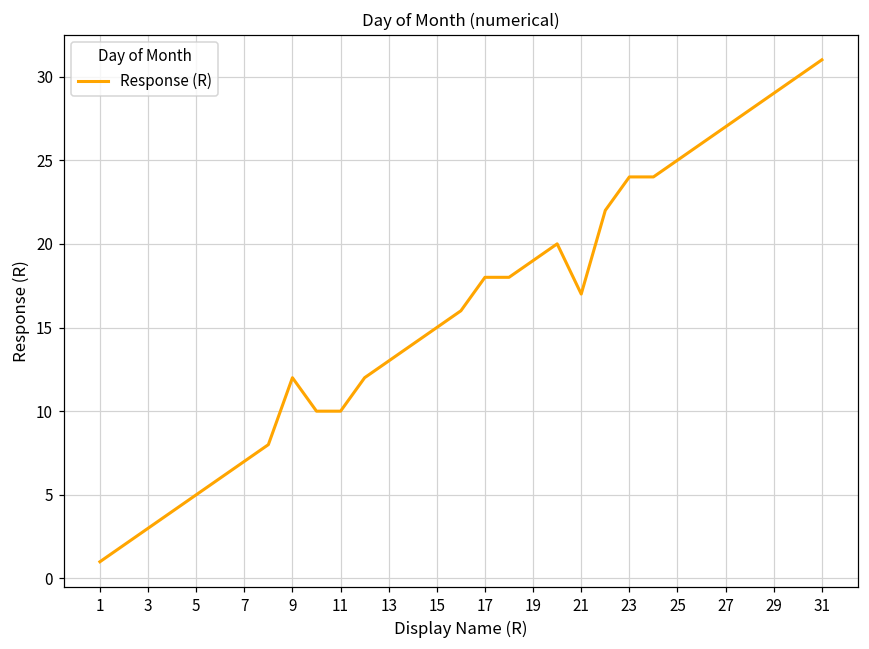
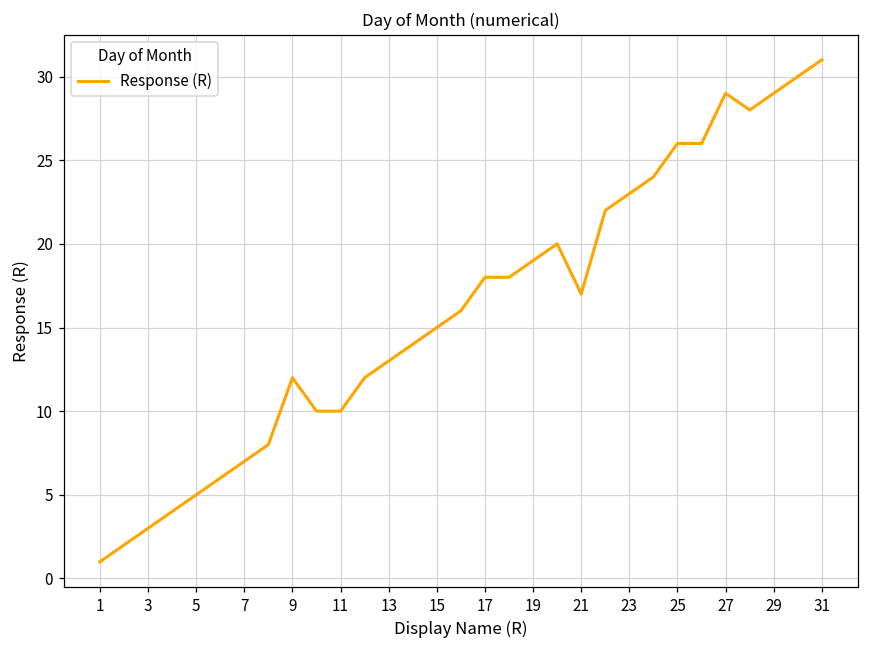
  {
    "1": 1,
    "3": 3,
    "5": 5,
    "7": 7,
    "9": 12,
    "11": 10,
    "13": 13,
    "15": 15,
    "17": 18,
    "19": 19,
    "21": 17,
-   "23": 24,
-   "25": 25,
-   "27": 27,
+   "23": 23,
+   "25": 26,
+   "27": 29,
    "29": 29,
    "31": 31
  }
